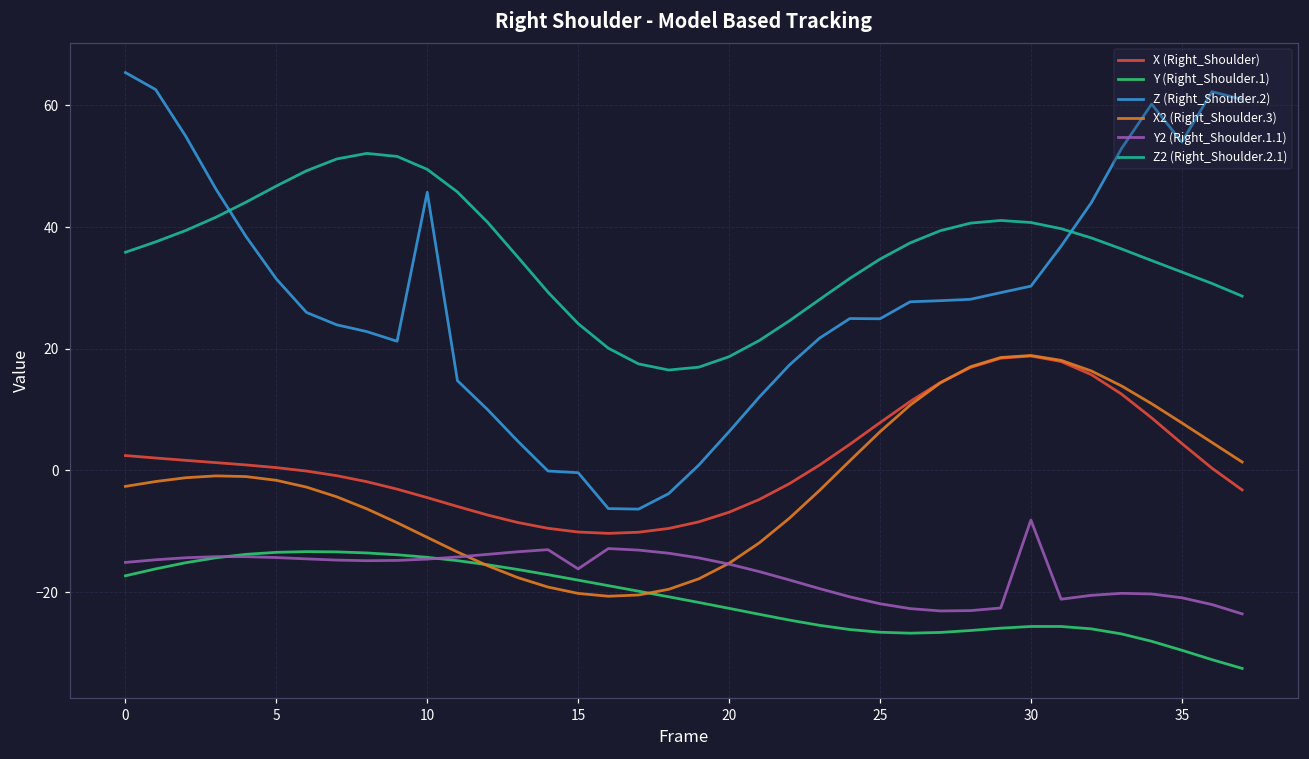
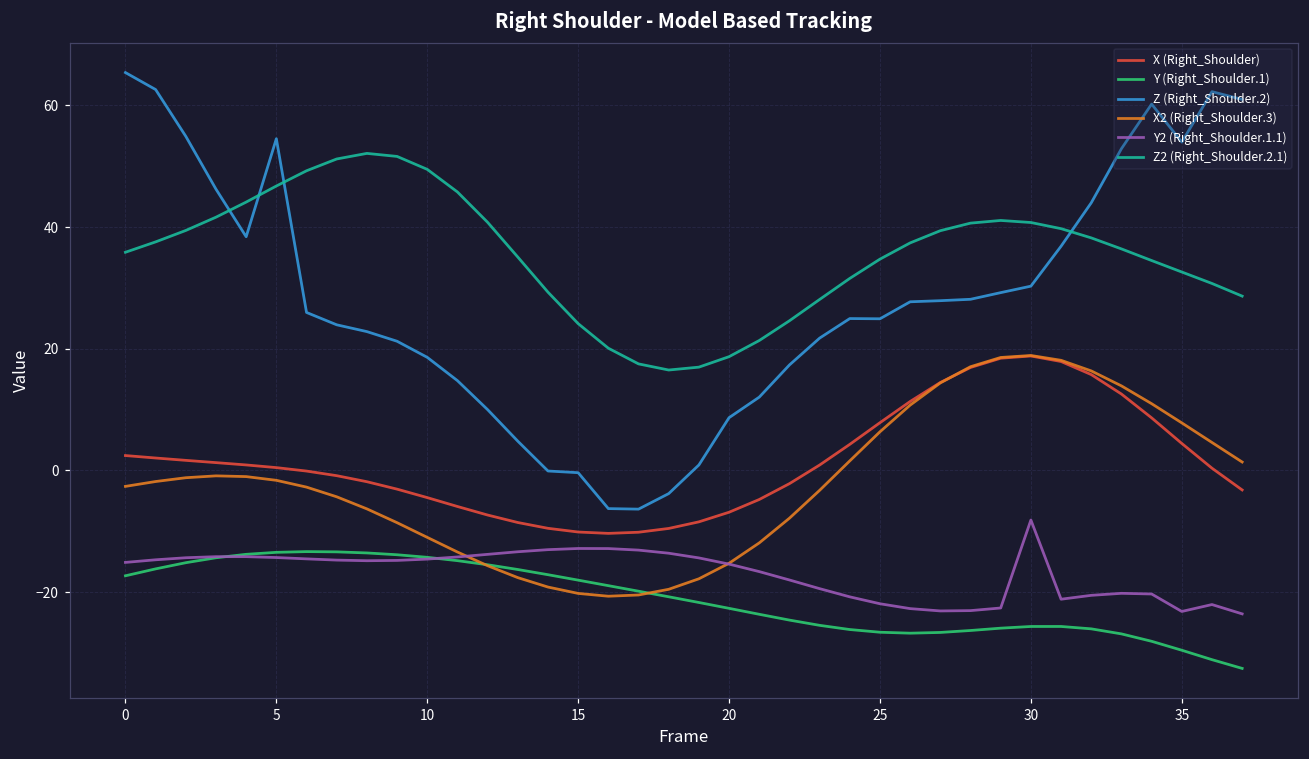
  {
    "Z (Right_Shoulder.2)": {
      "0": 65,
-     "5": 31,
-     "10": 46,
+     "5": 55,
+     "10": 19,
      "15": 0,
-     "20": 6,
+     "20": 9,
      "25": 25,
      "30": 30
    },
    "Y2 (Right_Shoulder.1.1)": {
      "0": -15,
      "5": -14,
-     "15": -16,
+     "15": -13,
      "25": -22,
      "30": -8,
-     "35": -21
+     "35": -23
    }
  }
